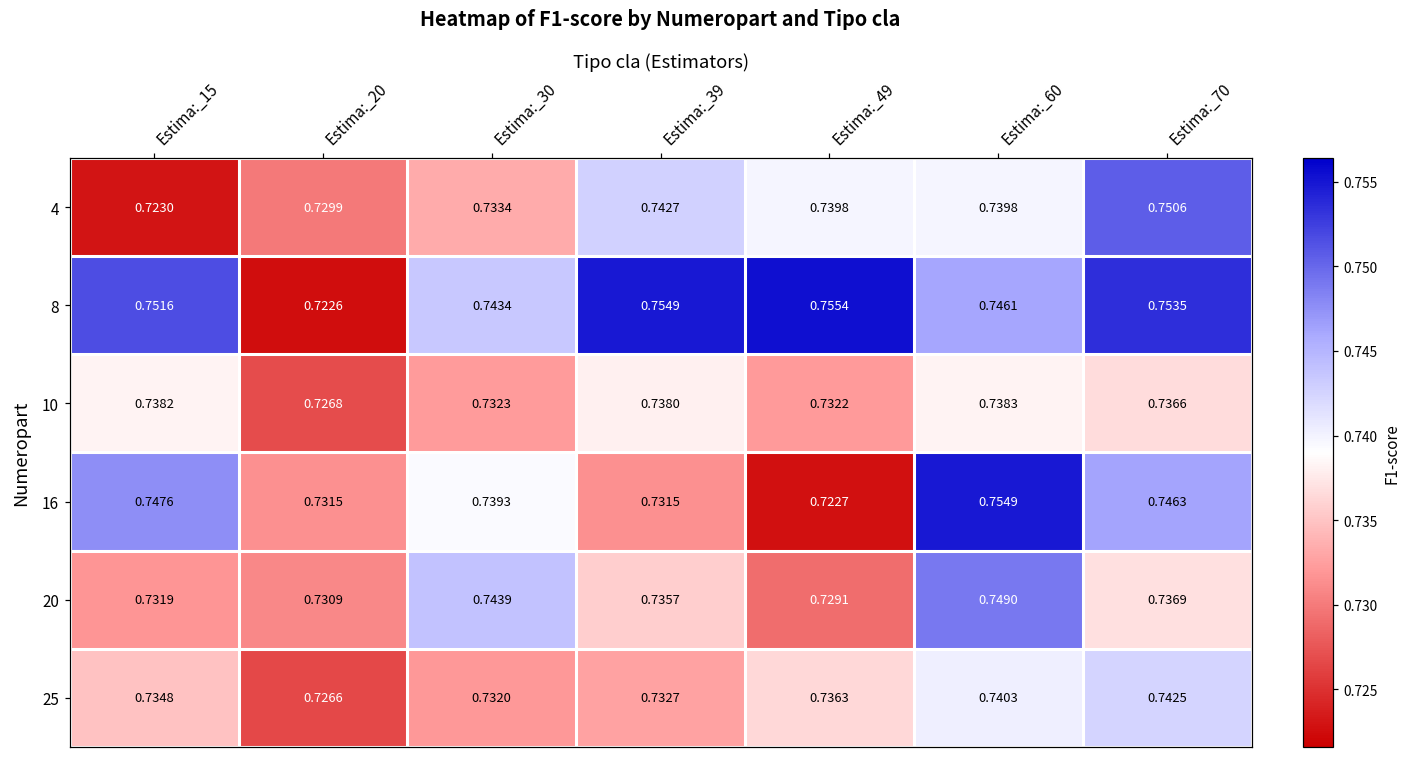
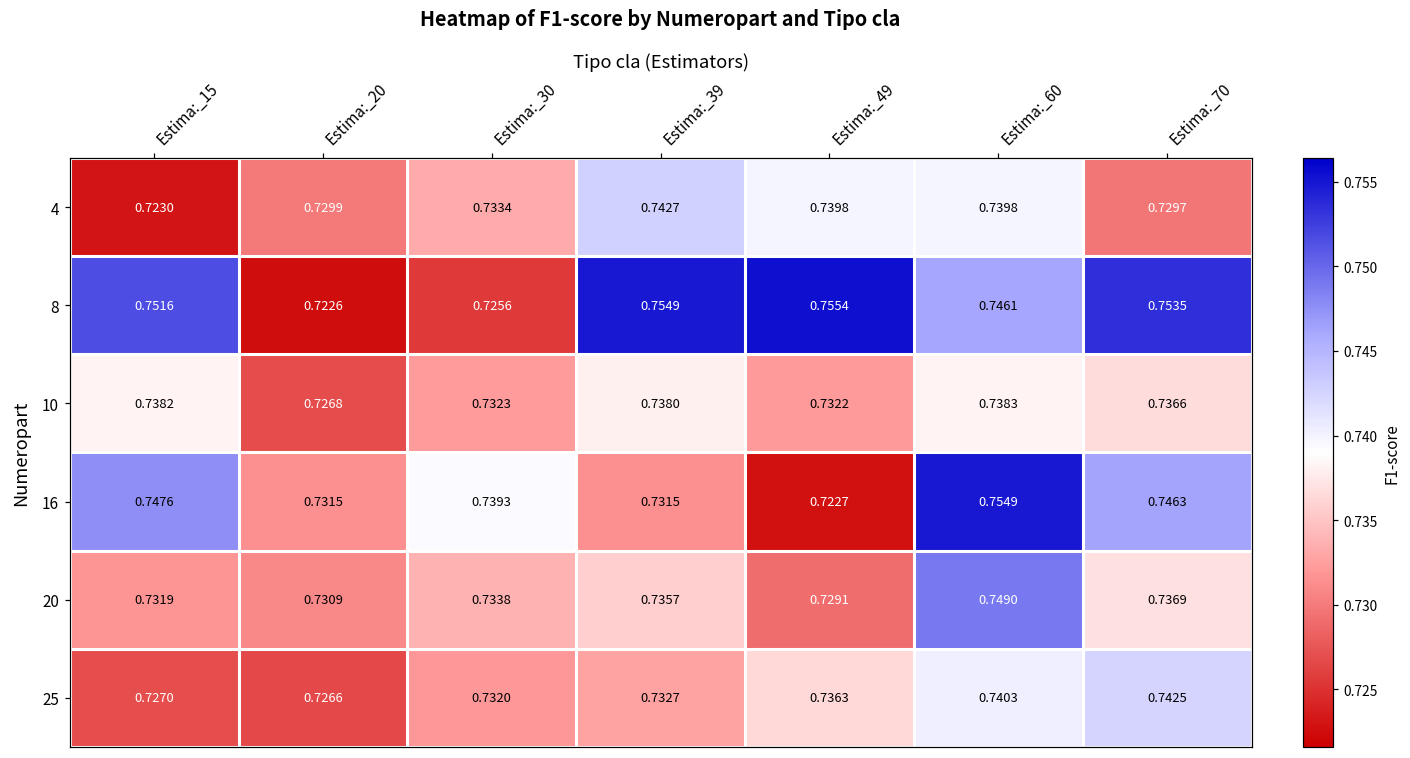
  {
    "4": {
      "Estima:_15": 0.7230,
      "Estima:_20": 0.7299,
      "Estima:_30": 0.7334,
      "Estima:_39": 0.7427,
      "Estima:_49": 0.7398,
      "Estima:_60": 0.7398,
-     "Estima:_70": 0.7506
+     "Estima:_70": 0.7297
    },
    "8": {
      "Estima:_15": 0.7516,
      "Estima:_20": 0.7226,
-     "Estima:_30": 0.7434,
+     "Estima:_30": 0.7256,
      "Estima:_39": 0.7549,
      "Estima:_49": 0.7554,
      "Estima:_60": 0.7461,
      "Estima:_70": 0.7535
    },
    "10": {
      "Estima:_15": 0.7382,
      "Estima:_20": 0.7268,
      "Estima:_30": 0.7323,
      "Estima:_39": 0.7380,
      "Estima:_49": 0.7322,
      "Estima:_60": 0.7383,
      "Estima:_70": 0.7366
    },
    "16": {
      "Estima:_15": 0.7476,
      "Estima:_20": 0.7315,
      "Estima:_30": 0.7393,
      "Estima:_39": 0.7315,
      "Estima:_49": 0.7227,
      "Estima:_60": 0.7549,
      "Estima:_70": 0.7463
    },
    "20": {
      "Estima:_15": 0.7319,
      "Estima:_20": 0.7309,
-     "Estima:_30": 0.7439,
+     "Estima:_30": 0.7338,
      "Estima:_39": 0.7357,
      "Estima:_49": 0.7291,
      "Estima:_60": 0.7490,
      "Estima:_70": 0.7369
    },
    "25": {
-     "Estima:_15": 0.7348,
+     "Estima:_15": 0.7270,
      "Estima:_20": 0.7266,
      "Estima:_30": 0.7320,
      "Estima:_39": 0.7327,
      "Estima:_49": 0.7363,
      "Estima:_60": 0.7403,
      "Estima:_70": 0.7425
    }
  }
